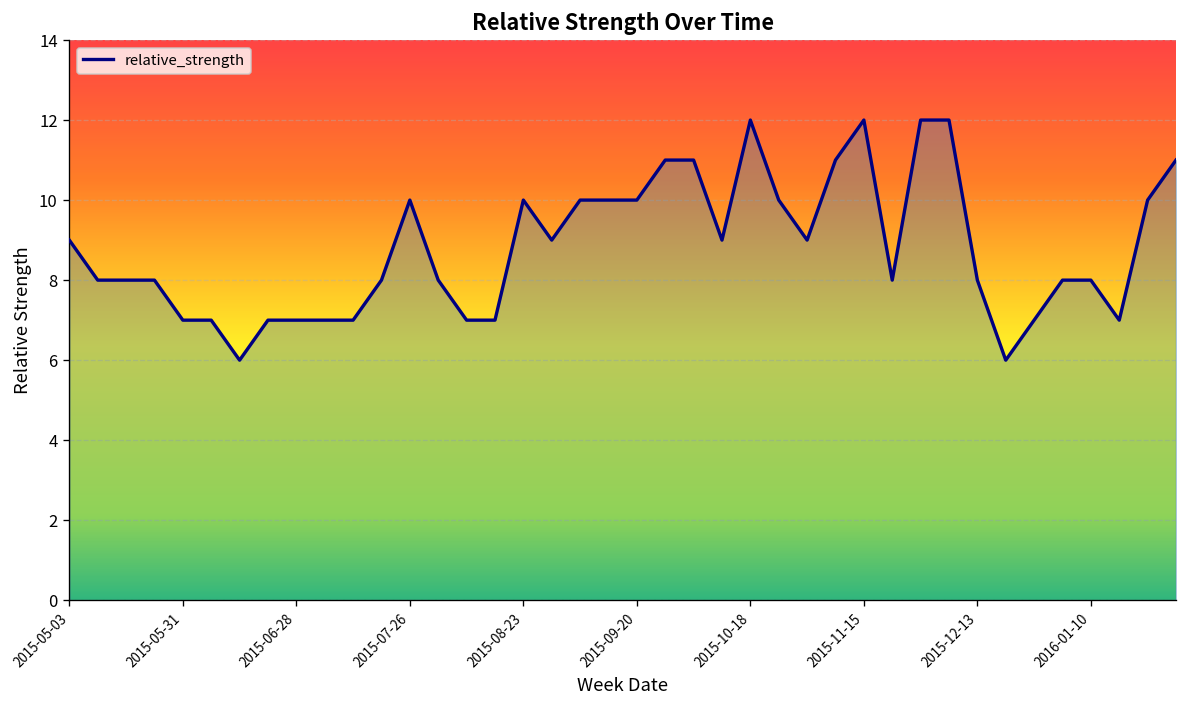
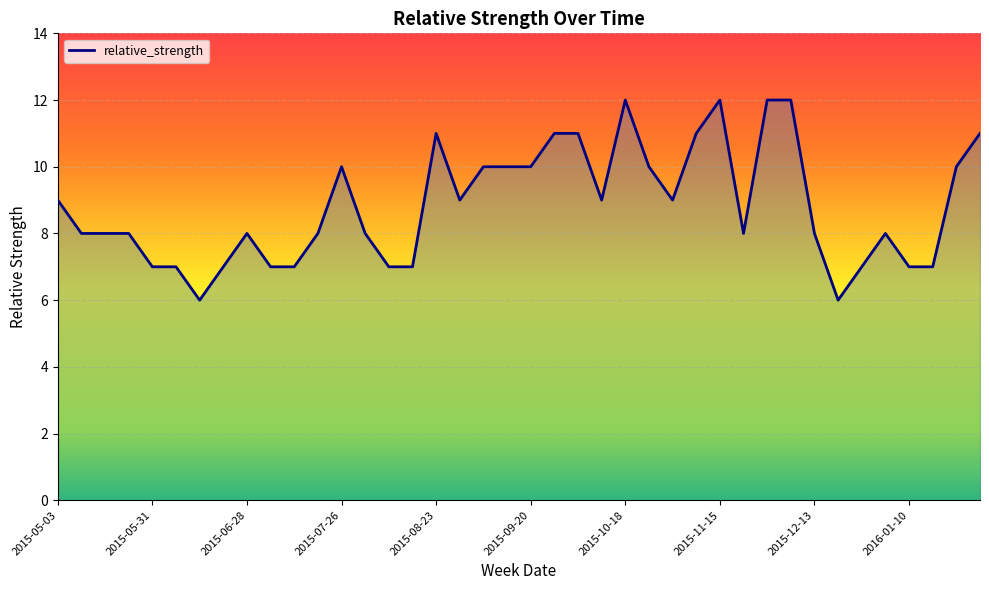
  {
    "2015-05-03": 9,
    "2015-05-31": 7,
-   "2015-06-28": 7,
+   "2015-06-28": 8,
    "2015-07-26": 10,
-   "2015-08-23": 10,
+   "2015-08-23": 11,
    "2015-09-20": 10,
    "2015-10-18": 12,
    "2015-11-15": 12,
    "2015-12-13": 8,
-   "2016-01-10": 8
+   "2016-01-10": 7
  }
